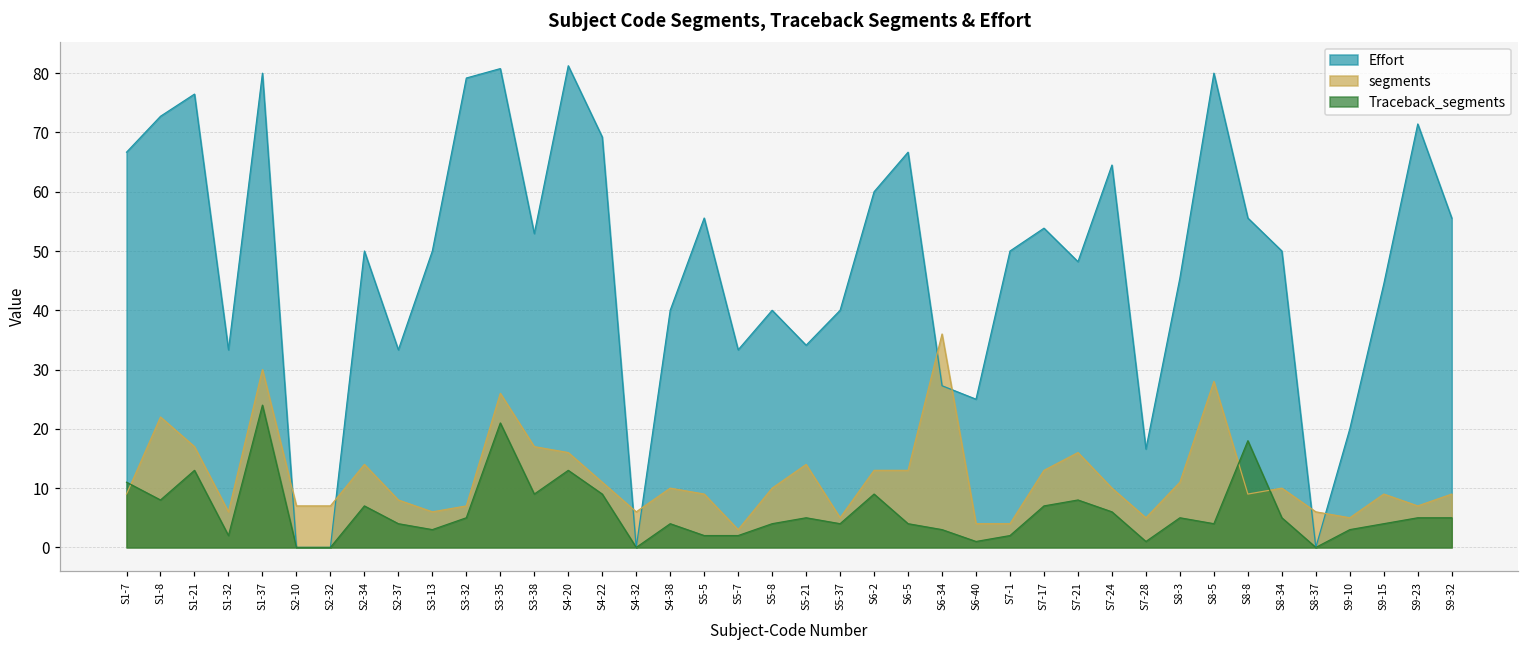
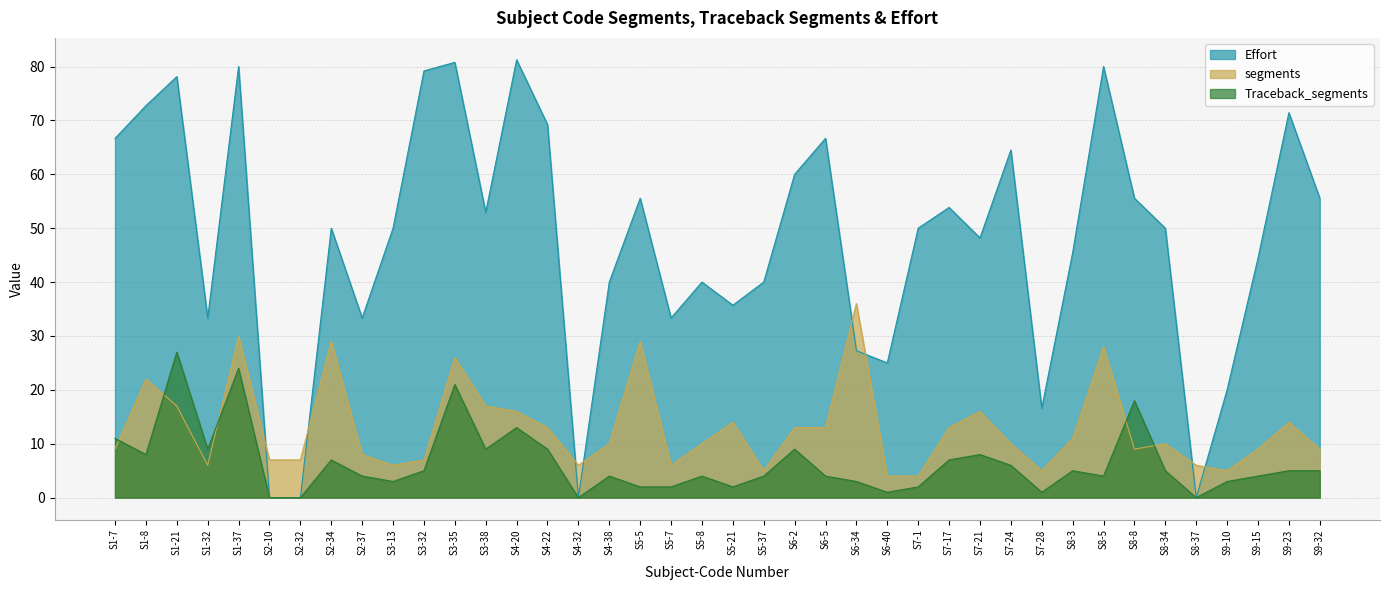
  {
    "Effort": {
      "S1-7": 67,
      "S1-8": 73,
-     "S1-21": 76,
+     "S1-21": 78,
      "S1-32": 33,
      "S1-37": 80,
      "S2-34": 50,
      "S2-37": 33,
      "S3-13": 50,
      "S3-32": 79,
      "S3-35": 81,
      "S3-38": 53,
      "S4-20": 81,
      "S4-22": 69,
      "S4-38": 40,
      "S5-5": 56,
      "S5-7": 33,
      "S5-8": 40,
-     "S5-21": 34,
+     "S5-21": 36,
      "S5-37": 40,
      "S6-2": 60,
      "S6-5": 67,
      "S6-34": 27,
      "S6-40": 25,
      "S7-1": 50,
      "S7-17": 54,
      "S7-21": 48,
      "S7-24": 65,
      "S7-28": 17,
      "S8-3": 45,
      "S8-5": 80,
      "S8-8": 56,
      "S8-34": 50,
      "S9-10": 20,
      "S9-15": 44,
      "S9-23": 71,
      "S9-32": 56
    },
    "segments": {
      "S1-7": 9,
      "S1-8": 22,
      "S1-21": 17,
      "S1-32": 6,
      "S1-37": 30,
      "S2-10": 7,
      "S2-32": 7,
-     "S2-34": 14,
+     "S2-34": 29,
      "S2-37": 8,
      "S3-13": 6,
      "S3-32": 7,
      "S3-35": 26,
      "S3-38": 17,
      "S4-20": 16,
-     "S4-22": 11,
+     "S4-22": 13,
      "S4-32": 6,
      "S4-38": 10,
-     "S5-5": 9,
-     "S5-7": 3,
+     "S5-5": 29,
+     "S5-7": 6,
      "S5-8": 10,
      "S5-21": 14,
      "S5-37": 5,
      "S6-2": 13,
      "S6-5": 13,
      "S6-34": 36,
      "S6-40": 4,
      "S7-1": 4,
      "S7-17": 13,
      "S7-21": 16,
      "S7-24": 10,
      "S7-28": 5,
      "S8-3": 11,
      "S8-5": 28,
      "S8-8": 9,
      "S8-34": 10,
      "S8-37": 6,
      "S9-10": 5,
      "S9-15": 9,
-     "S9-23": 7,
+     "S9-23": 14,
      "S9-32": 9
    },
    "Traceback_segments": {
      "S1-7": 11,
      "S1-8": 8,
-     "S1-21": 13,
-     "S1-32": 2,
+     "S1-21": 27,
+     "S1-32": 9,
      "S1-37": 24,
      "S2-34": 7,
      "S2-37": 4,
      "S3-13": 3,
      "S3-32": 5,
      "S3-35": 21,
      "S3-38": 9,
      "S4-20": 13,
      "S4-22": 9,
      "S4-38": 4,
      "S5-5": 2,
      "S5-7": 2,
      "S5-8": 4,
-     "S5-21": 5,
+     "S5-21": 2,
      "S5-37": 4,
      "S6-2": 9,
      "S6-5": 4,
      "S6-34": 3,
      "S6-40": 1,
      "S7-1": 2,
      "S7-17": 7,
      "S7-21": 8,
      "S7-24": 6,
      "S7-28": 1,
      "S8-3": 5,
      "S8-5": 4,
      "S8-8": 18,
      "S8-34": 5,
      "S9-10": 3,
      "S9-15": 4,
      "S9-23": 5,
      "S9-32": 5
    }
  }
